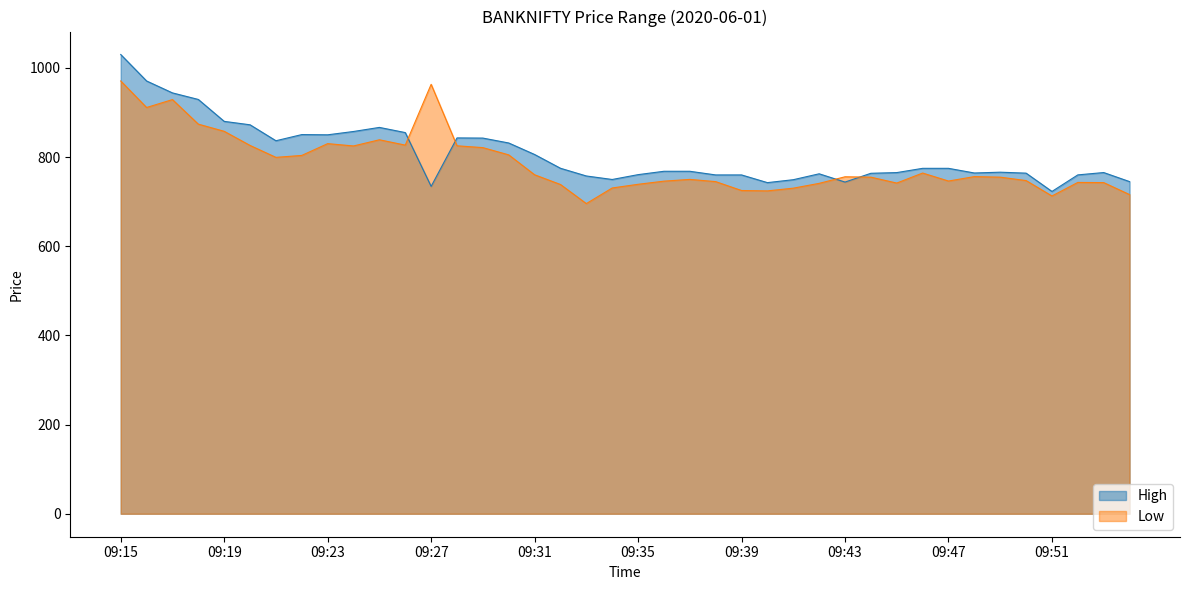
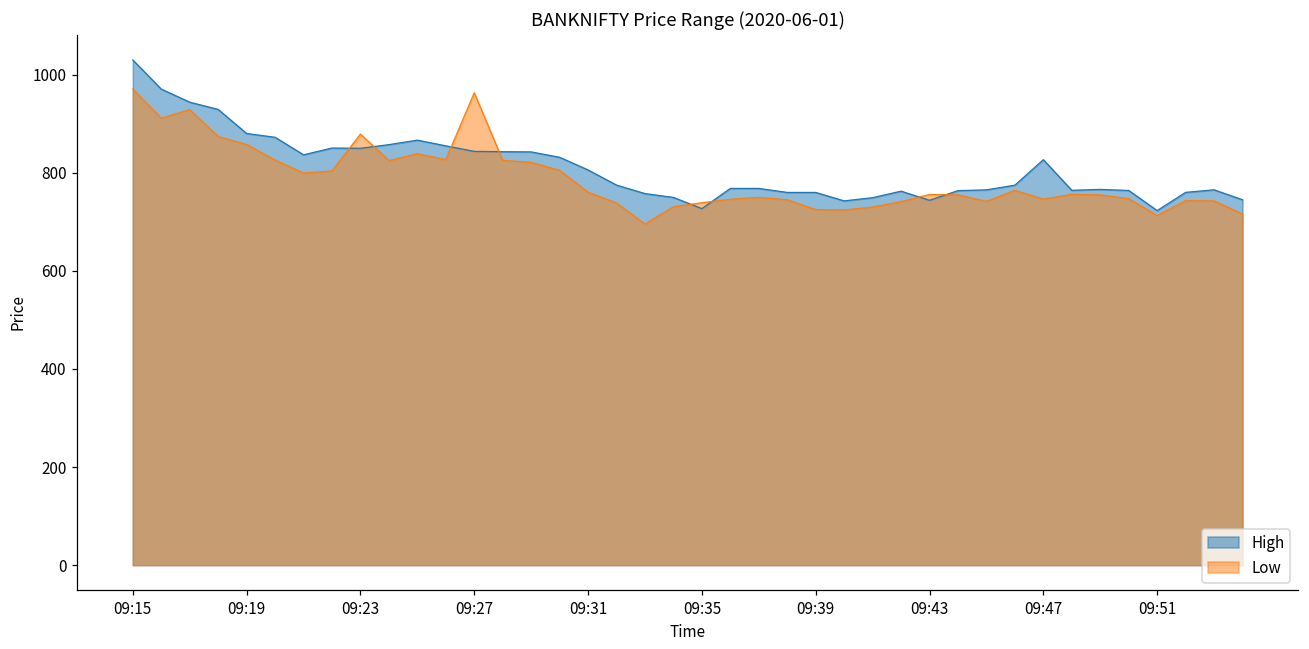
  {
    "High": {
      "09:15": 1030,
      "09:19": 880,
      "09:23": 850,
-     "09:27": 730,
+     "09:27": 840,
      "09:31": 810,
-     "09:35": 760,
+     "09:35": 730,
      "09:39": 760,
      "09:43": 740,
-     "09:47": 770,
+     "09:47": 830,
      "09:51": 720
    },
    "Low": {
      "09:15": 970,
      "09:19": 860,
-     "09:23": 830,
+     "09:23": 880,
      "09:27": 960,
      "09:31": 760,
      "09:35": 740,
      "09:39": 730,
      "09:43": 760,
      "09:47": 750,
      "09:51": 710
    }
  }
